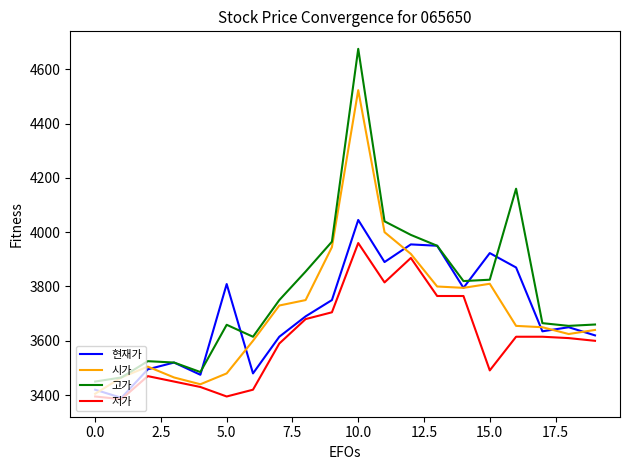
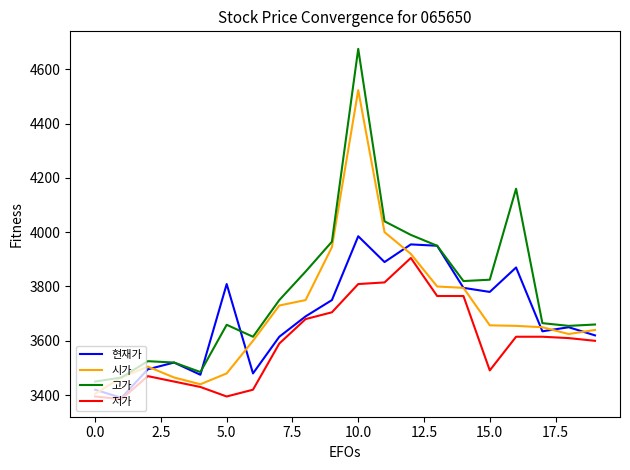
  {
    "현재가": {
      "5.0": 3810,
-     "10.0": 4050,
-     "15.0": 3920
+     "10.0": 3990,
+     "15.0": 3780
    },
    "시가": {
      "5.0": 3480,
      "10.0": 4520,
-     "15.0": 3810
+     "15.0": 3660
    },
    "고가": {
      "5.0": 3660,
      "10.0": 4680,
      "15.0": 3830
    },
    "저가": {
      "5.0": 3400,
-     "10.0": 3960,
+     "10.0": 3810,
      "15.0": 3490
    }
  }
